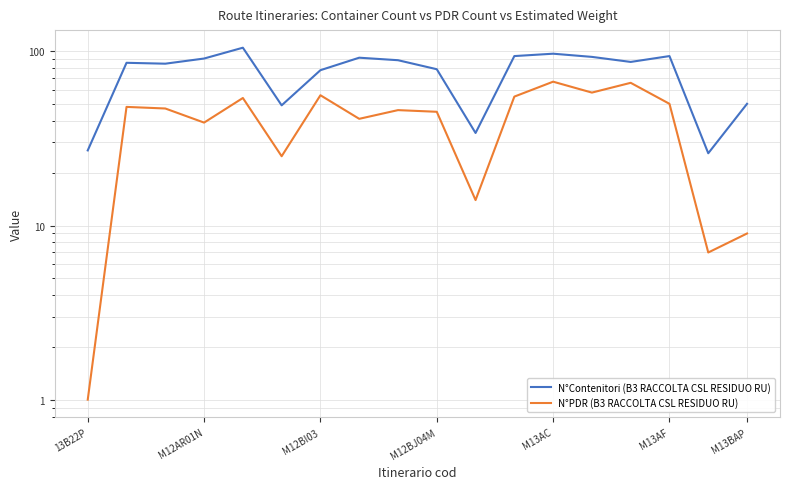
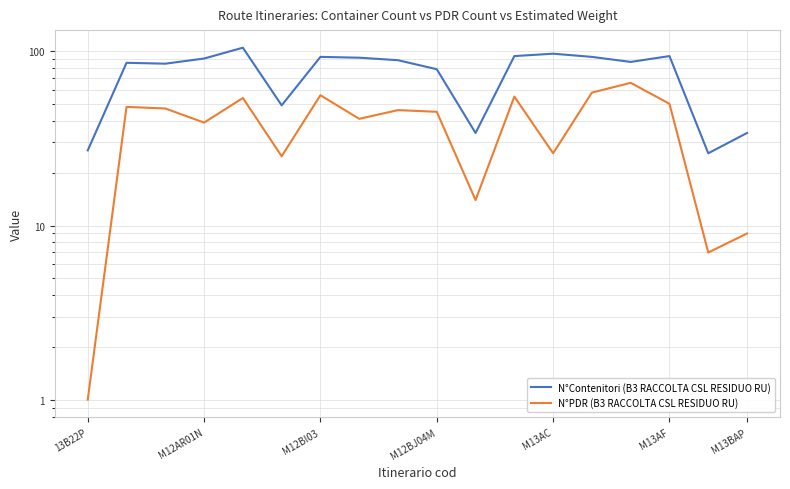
  {
    "N°Contenitori (B3 RACCOLTA CSL RESIDUO RU)": {
      "13B22P": 27,
      "M12AR01N": 90,
-     "M12BI03": 80,
+     "M12BI03": 90,
      "M12BJ04M": 80,
      "M13AC": 100,
      "M13AF": 90,
-     "M13BAP": 50
+     "M13BAP": 34
    },
    "N°PDR (B3 RACCOLTA CSL RESIDUO RU)": {
      "13B22P": 1,
      "M12AR01N": 39,
      "M12BI03": 56,
      "M12BJ04M": 45,
-     "M13AC": 67,
+     "M13AC": 26,
      "M13AF": 50,
      "M13BAP": 9
    }
  }
